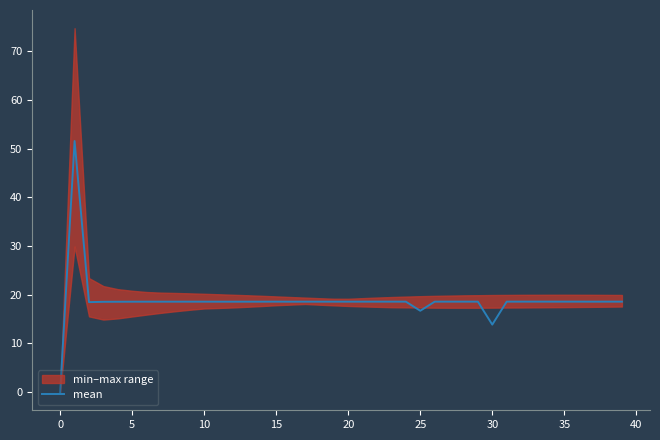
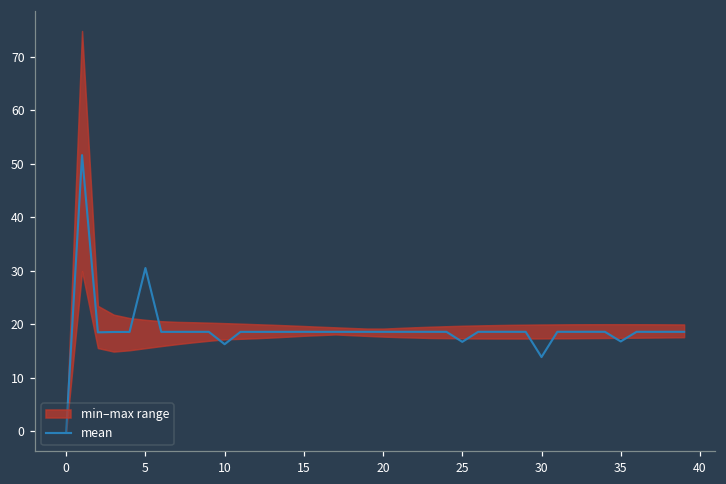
  {
    "mean": {
-     "5": 19,
-     "10": 19,
+     "5": 30,
+     "10": 16,
      "15": 19,
      "20": 19,
      "25": 17,
      "30": 14,
-     "35": 19
+     "35": 17
    }
  }
